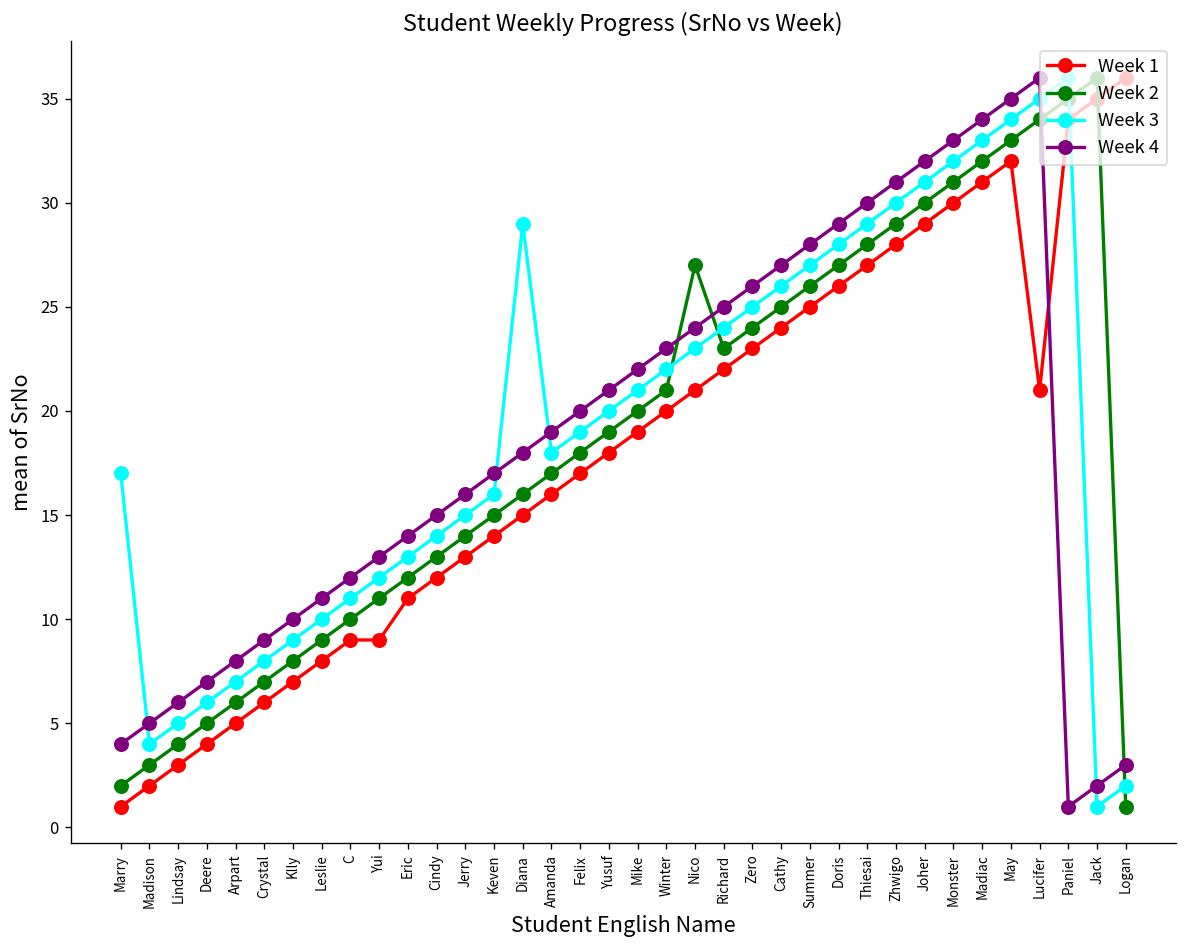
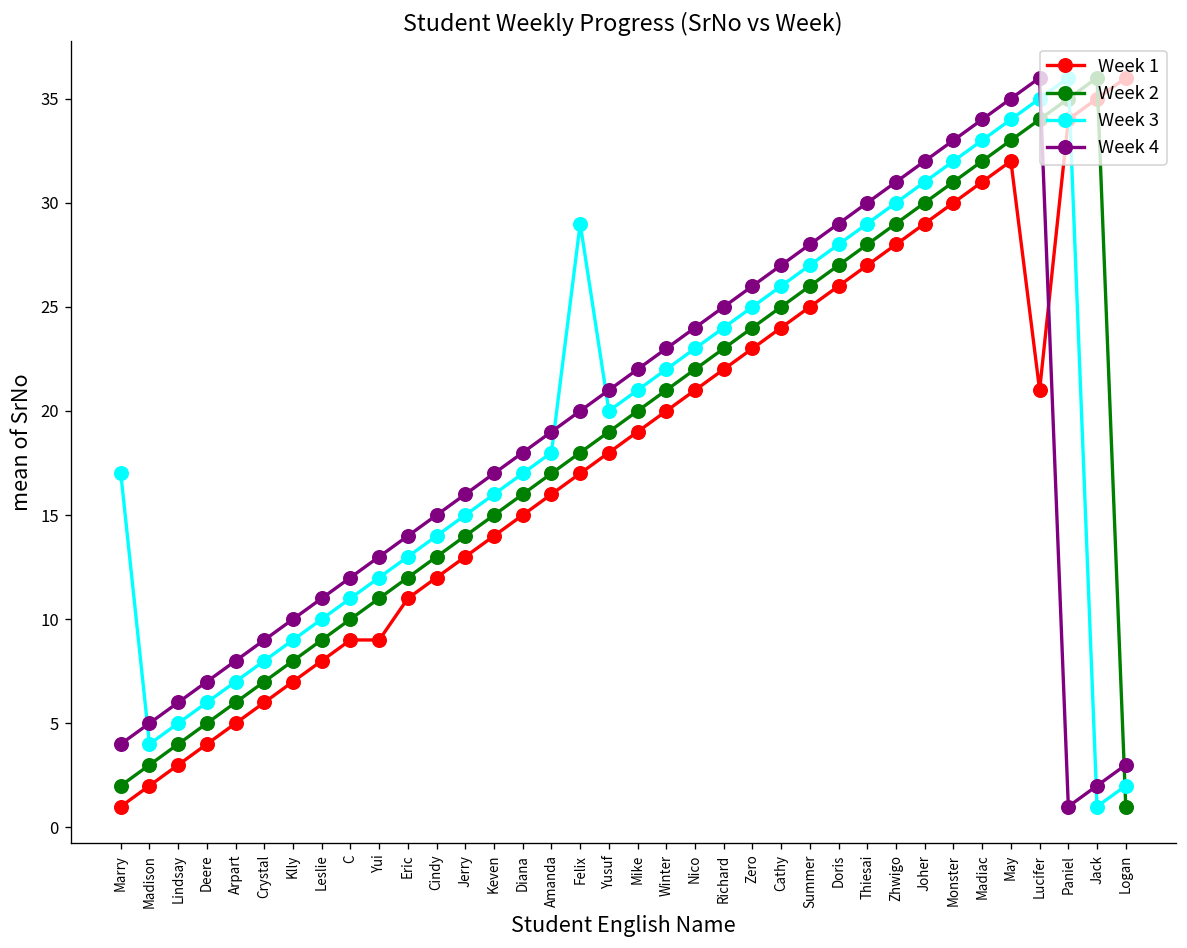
  {
    "Week 1": {
      "Marry": 1,
      "Madison": 2,
      "Lindsay": 3,
      "Deere": 4,
      "Arpart": 5,
      "Crystal": 6,
      "Klly": 7,
      "Leslie": 8,
      "C": 9,
      "Yui": 9,
      "Eric": 11,
      "Cindy": 12,
      "Jerry": 13,
      "Keven": 14,
      "Diana": 15,
      "Amanda": 16,
      "Felix": 17,
      "Yusuf": 18,
      "Mike": 19,
      "Winter": 20,
      "Nico": 21,
      "Richard": 22,
      "Zero": 23,
      "Cathy": 24,
      "Summer": 25,
      "Doris": 26,
      "Thiesai": 27,
      "Zhwigo": 28,
      "Joher": 29,
      "Monster": 30,
      "Madiac": 31,
      "May": 32,
      "Lucifer": 21
    },
    "Week 2": {
      "Marry": 2,
      "Madison": 3,
      "Lindsay": 4,
      "Deere": 5,
      "Arpart": 6,
      "Crystal": 7,
      "Klly": 8,
      "Leslie": 9,
      "C": 10,
      "Yui": 11,
      "Eric": 12,
      "Cindy": 13,
      "Jerry": 14,
      "Keven": 15,
      "Diana": 16,
      "Amanda": 17,
      "Felix": 18,
      "Yusuf": 19,
      "Mike": 20,
      "Winter": 21,
-     "Nico": 27,
+     "Nico": 22,
      "Richard": 23,
      "Zero": 24,
      "Cathy": 25,
      "Summer": 26,
      "Doris": 27,
      "Thiesai": 28,
      "Zhwigo": 29,
      "Joher": 30,
      "Monster": 31,
      "Madiac": 32,
      "May": 33,
      "Lucifer": 34,
      "Logan": 1
    },
    "Week 3": {
      "Marry": 17,
      "Madison": 4,
      "Lindsay": 5,
      "Deere": 6,
      "Arpart": 7,
      "Crystal": 8,
      "Klly": 9,
      "Leslie": 10,
      "C": 11,
      "Yui": 12,
      "Eric": 13,
      "Cindy": 14,
      "Jerry": 15,
      "Keven": 16,
-     "Diana": 29,
+     "Diana": 17,
      "Amanda": 18,
-     "Felix": 19,
+     "Felix": 29,
      "Yusuf": 20,
      "Mike": 21,
      "Winter": 22,
      "Nico": 23,
      "Richard": 24,
      "Zero": 25,
      "Cathy": 26,
      "Summer": 27,
      "Doris": 28,
      "Thiesai": 29,
      "Zhwigo": 30,
      "Joher": 31,
      "Monster": 32,
      "Madiac": 33,
      "May": 34,
      "Lucifer": 35,
      "Jack": 1,
      "Logan": 2
    },
    "Week 4": {
      "Marry": 4,
      "Madison": 5,
      "Lindsay": 6,
      "Deere": 7,
      "Arpart": 8,
      "Crystal": 9,
      "Klly": 10,
      "Leslie": 11,
      "C": 12,
      "Yui": 13,
      "Eric": 14,
      "Cindy": 15,
      "Jerry": 16,
      "Keven": 17,
      "Diana": 18,
      "Amanda": 19,
      "Felix": 20,
      "Yusuf": 21,
      "Mike": 22,
      "Winter": 23,
      "Nico": 24,
      "Richard": 25,
      "Zero": 26,
      "Cathy": 27,
      "Summer": 28,
      "Doris": 29,
      "Thiesai": 30,
      "Zhwigo": 31,
      "Joher": 32,
      "Monster": 33,
      "Madiac": 34,
      "May": 35,
      "Lucifer": 36,
      "Paniel": 1,
      "Jack": 2,
      "Logan": 3
    }
  }
